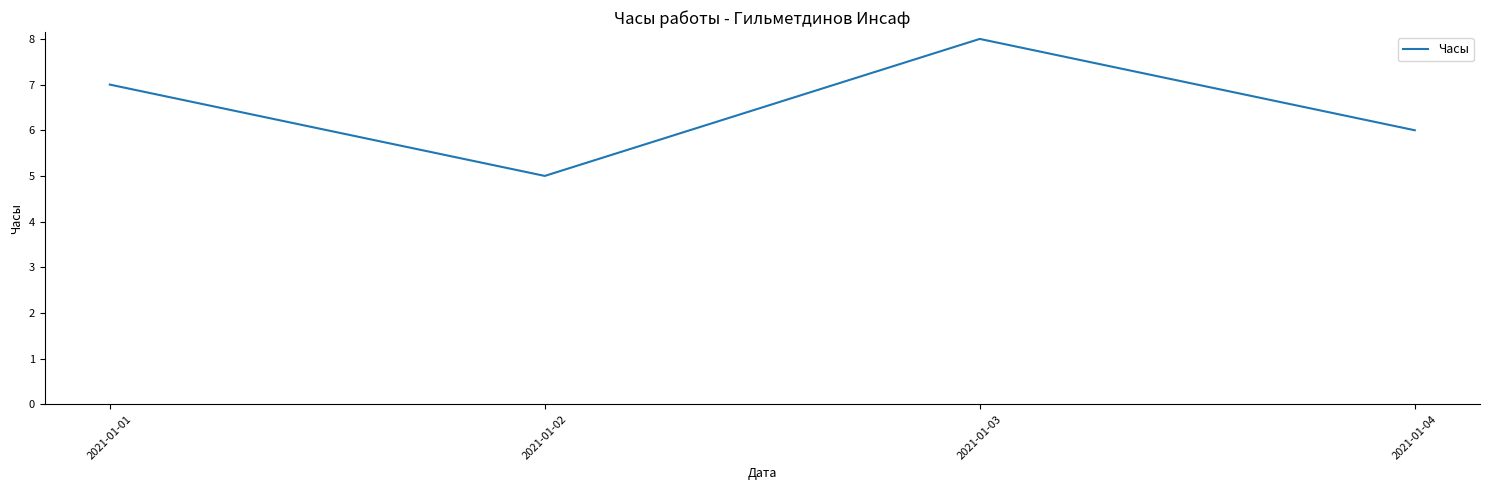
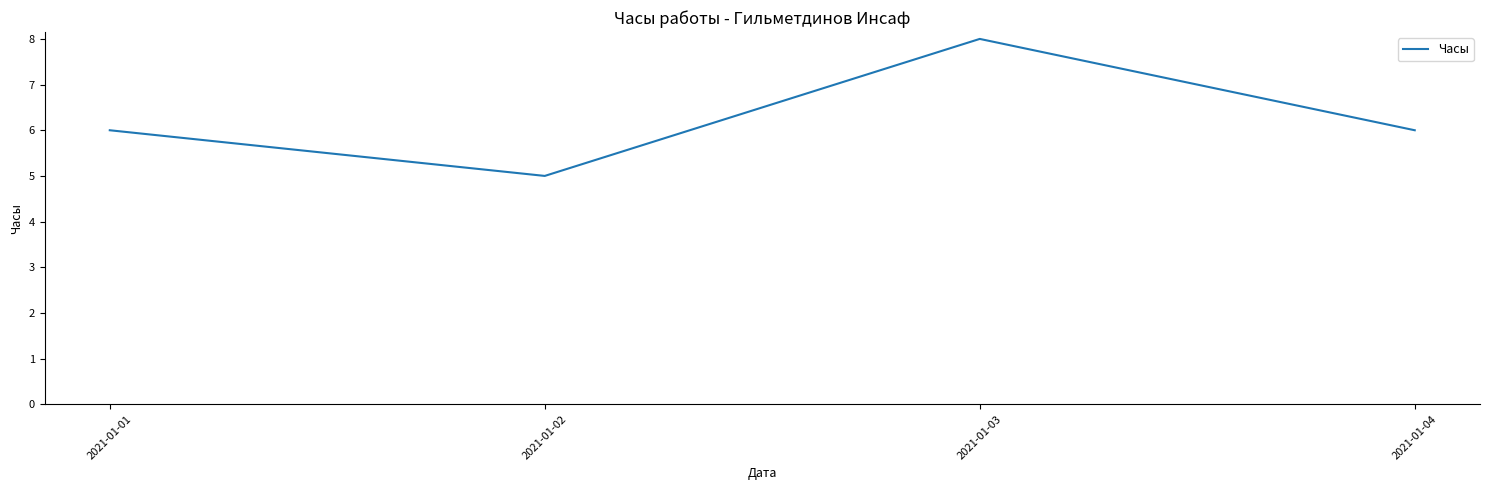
  {
-   "2021-01-01": 7,
+   "2021-01-01": 6,
    "2021-01-02": 5,
    "2021-01-03": 8,
    "2021-01-04": 6
  }
